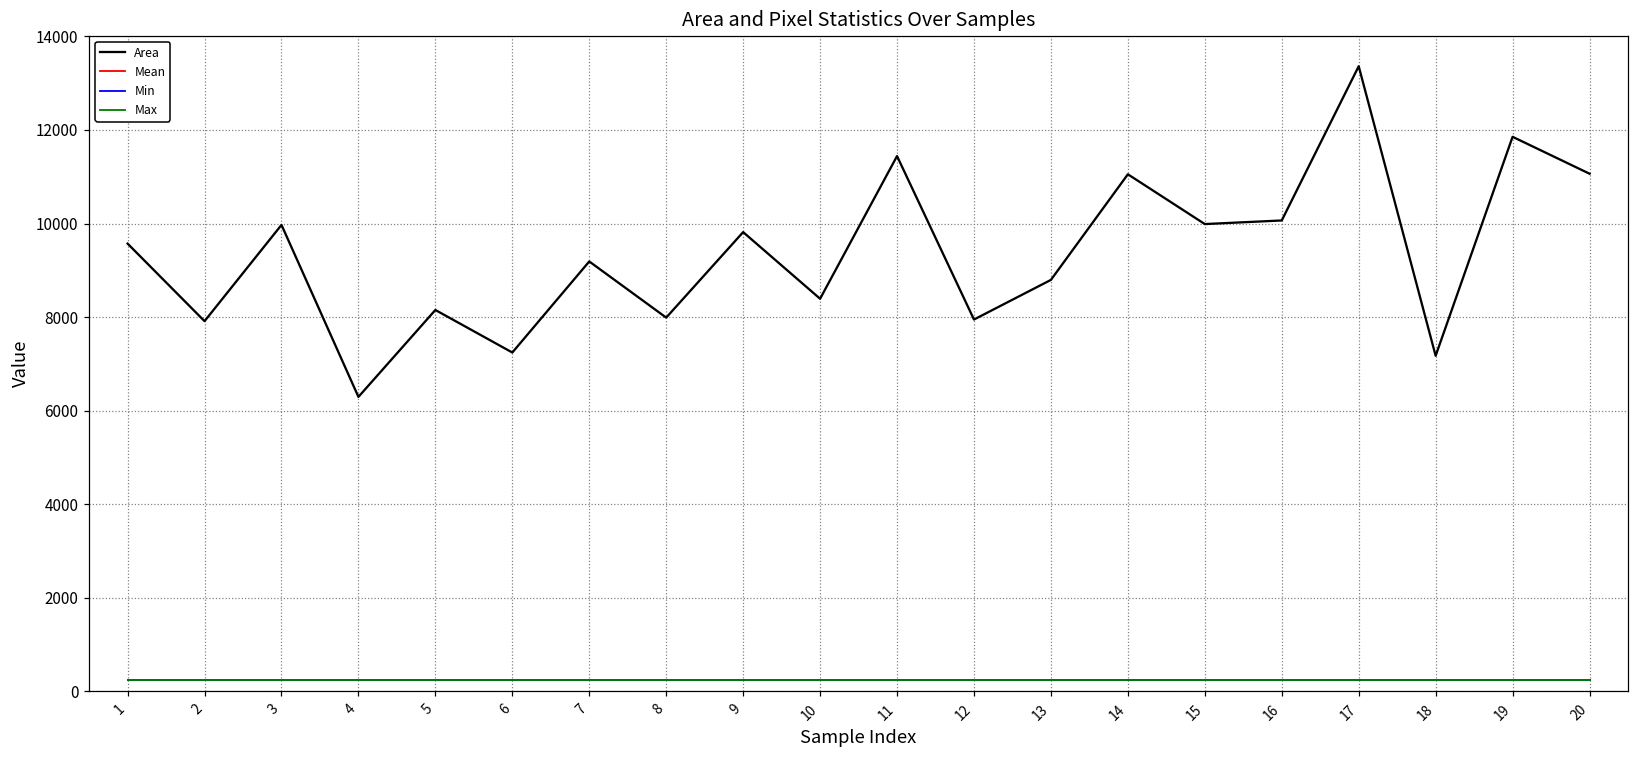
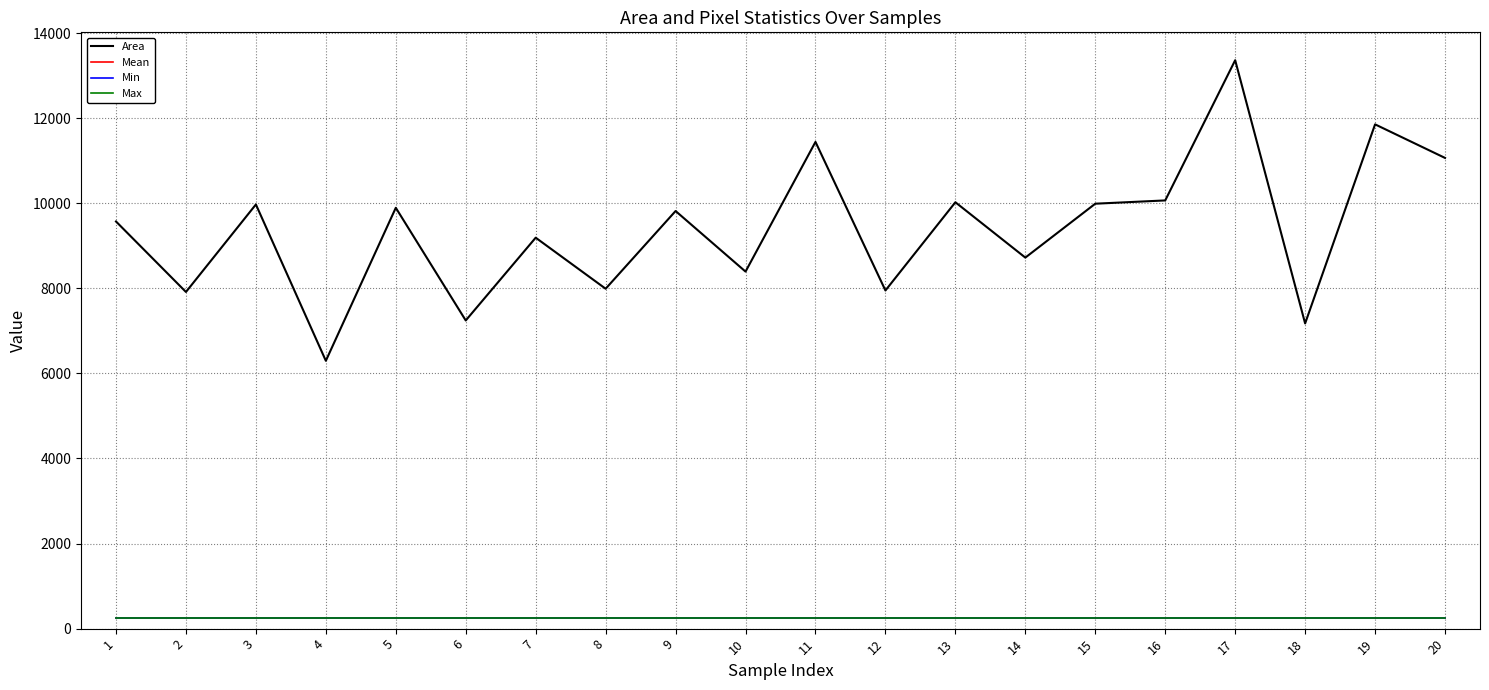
  {
    "Area": {
      "1": 9600,
      "2": 7900,
      "3": 10000,
      "4": 6300,
-     "5": 8200,
+     "5": 9900,
      "6": 7200,
      "7": 9200,
      "8": 8000,
      "9": 9800,
      "10": 8400,
      "11": 11400,
      "12": 7900,
-     "13": 8800,
-     "14": 11100,
+     "13": 10000,
+     "14": 8700,
      "15": 10000,
      "16": 10100,
      "17": 13400,
      "18": 7200,
      "19": 11900,
      "20": 11100
    },
    "Max": {
      "1": 300,
      "2": 300,
      "3": 300,
      "4": 300,
      "5": 300,
      "6": 300,
      "7": 300,
      "8": 300,
      "9": 300,
      "10": 300,
      "11": 300,
      "12": 300,
      "13": 300,
      "14": 300,
      "15": 300,
      "16": 300,
      "17": 300,
      "18": 300,
      "19": 300,
      "20": 300
    }
  }
